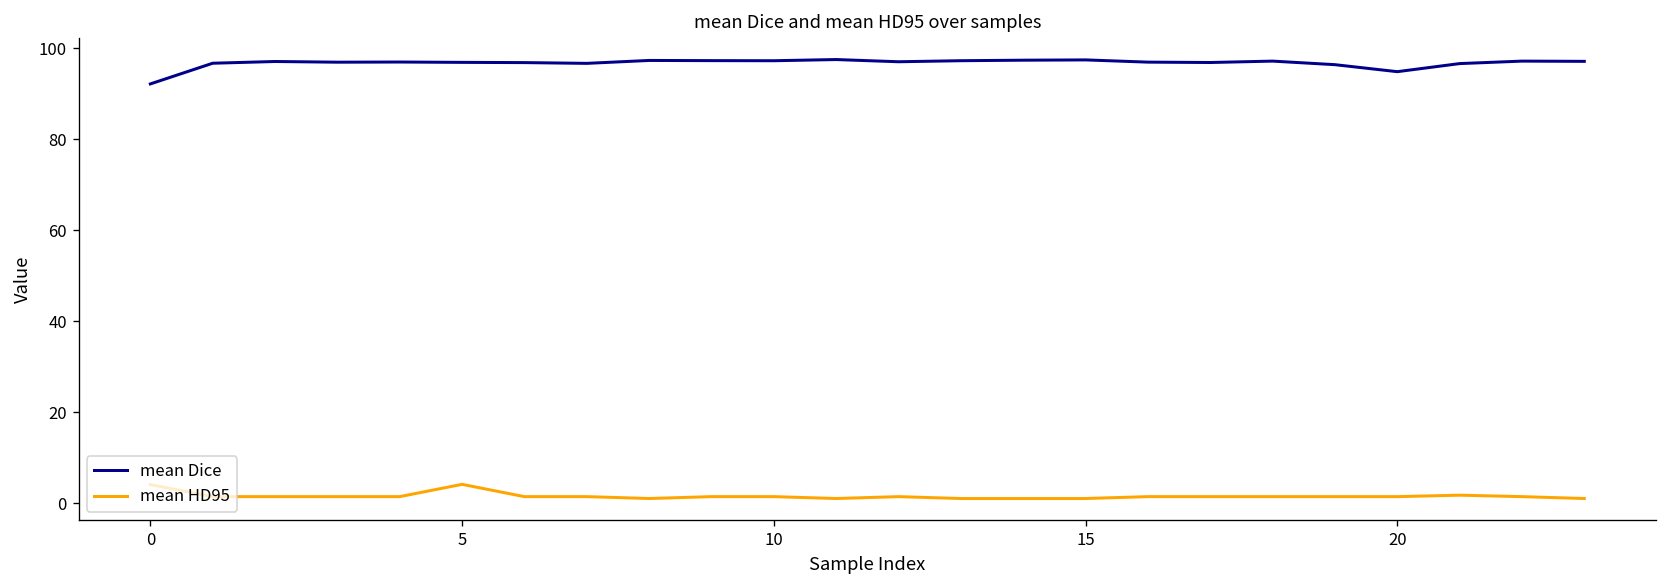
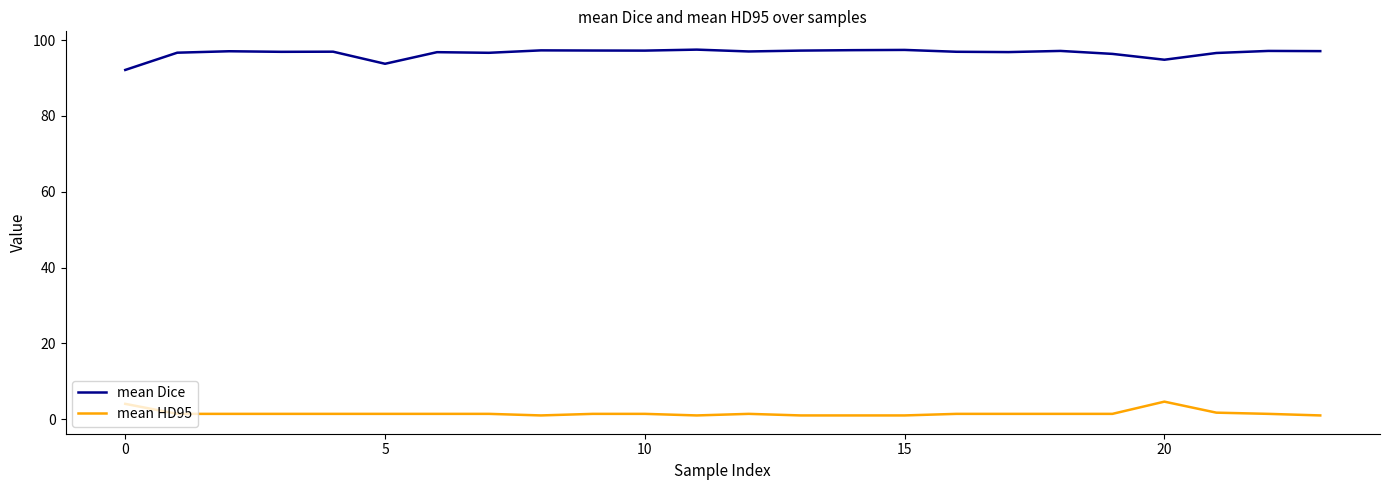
  {
    "mean Dice": {
      "0": 92,
-     "5": 97,
+     "5": 94,
      "10": 97,
      "15": 97,
      "20": 95
    },
    "mean HD95": {
-     "5": 4,
+     "5": 1,
      "10": 1,
      "15": 1,
-     "20": 1
+     "20": 5
    }
  }
